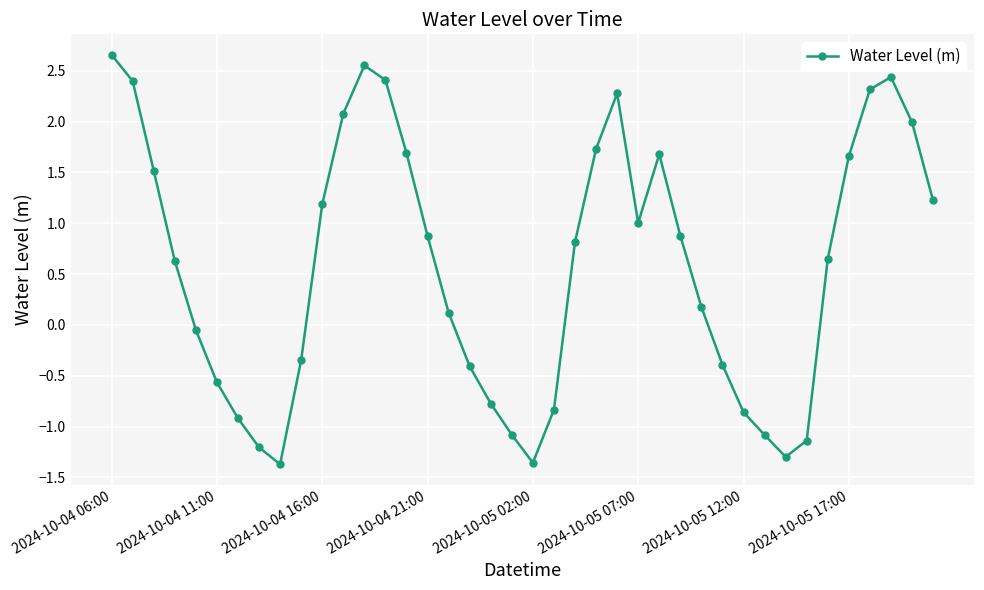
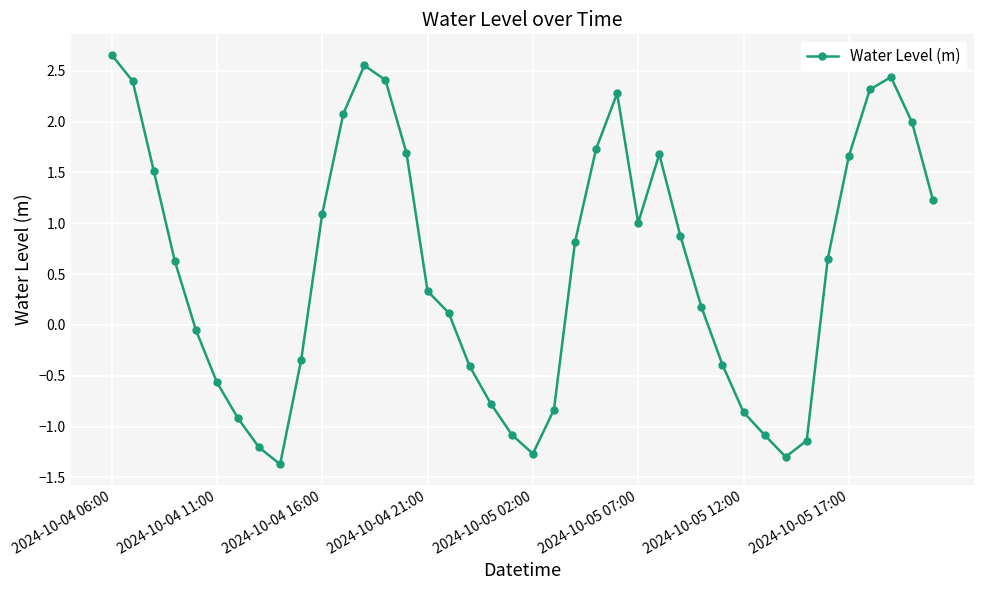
  {
    "2024-10-04 06:00": 2.66,
    "2024-10-04 11:00": -0.56,
-   "2024-10-04 16:00": 1.19,
-   "2024-10-04 21:00": 0.88,
-   "2024-10-05 02:00": -1.36,
+   "2024-10-04 16:00": 1.09,
+   "2024-10-04 21:00": 0.33,
+   "2024-10-05 02:00": -1.27,
    "2024-10-05 07:00": 1.00,
    "2024-10-05 12:00": -0.86,
    "2024-10-05 17:00": 1.66
  }
